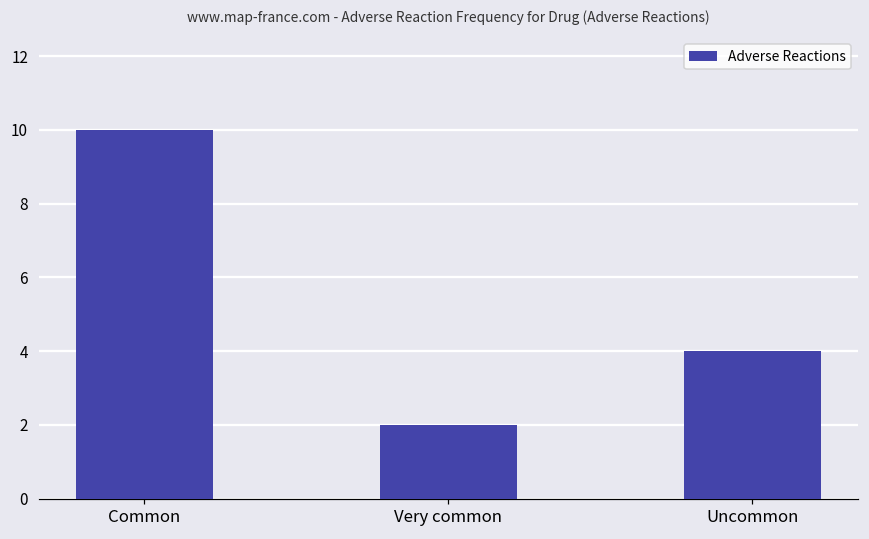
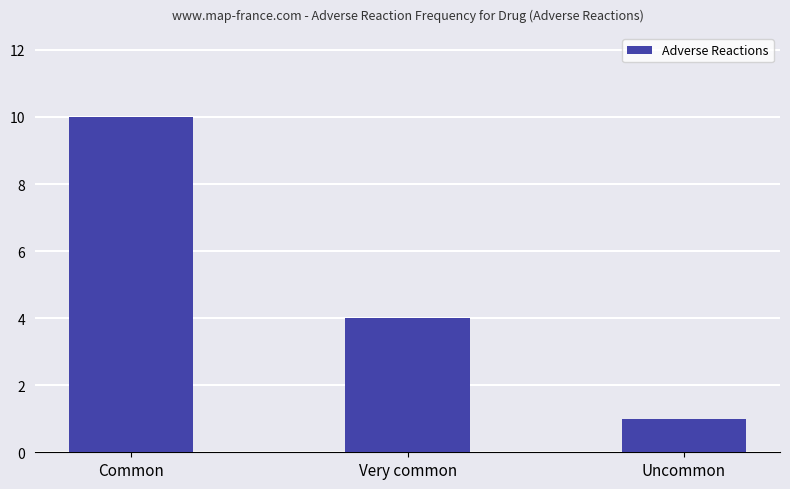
  {
    "Common": 10,
-   "Very common": 2,
-   "Uncommon": 4
+   "Very common": 4,
+   "Uncommon": 1
  }
